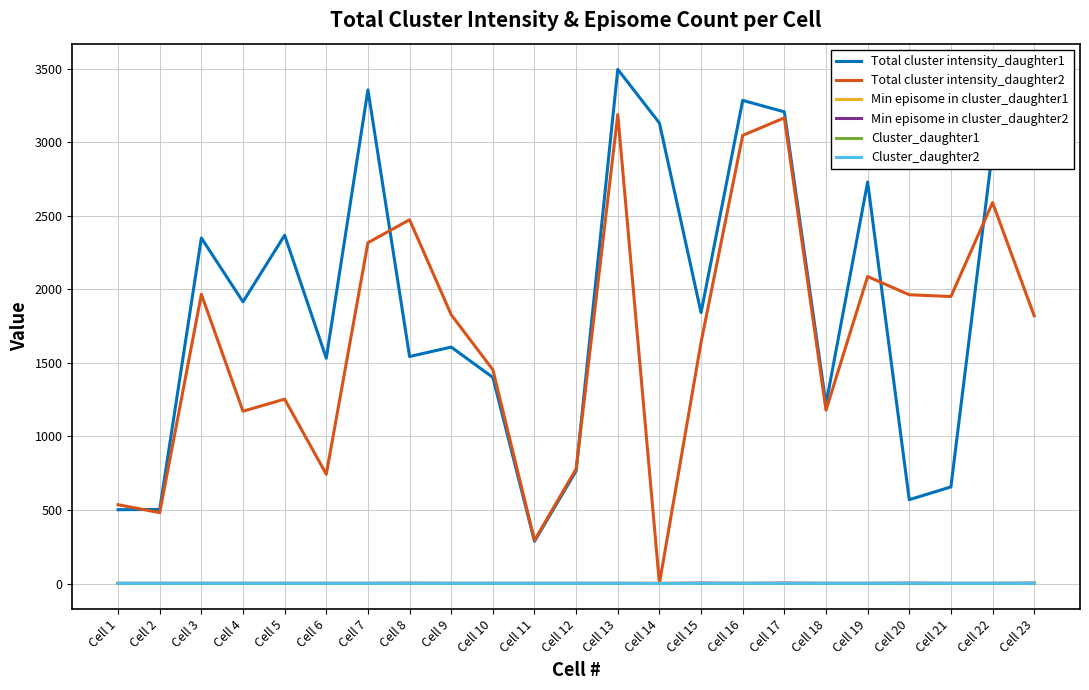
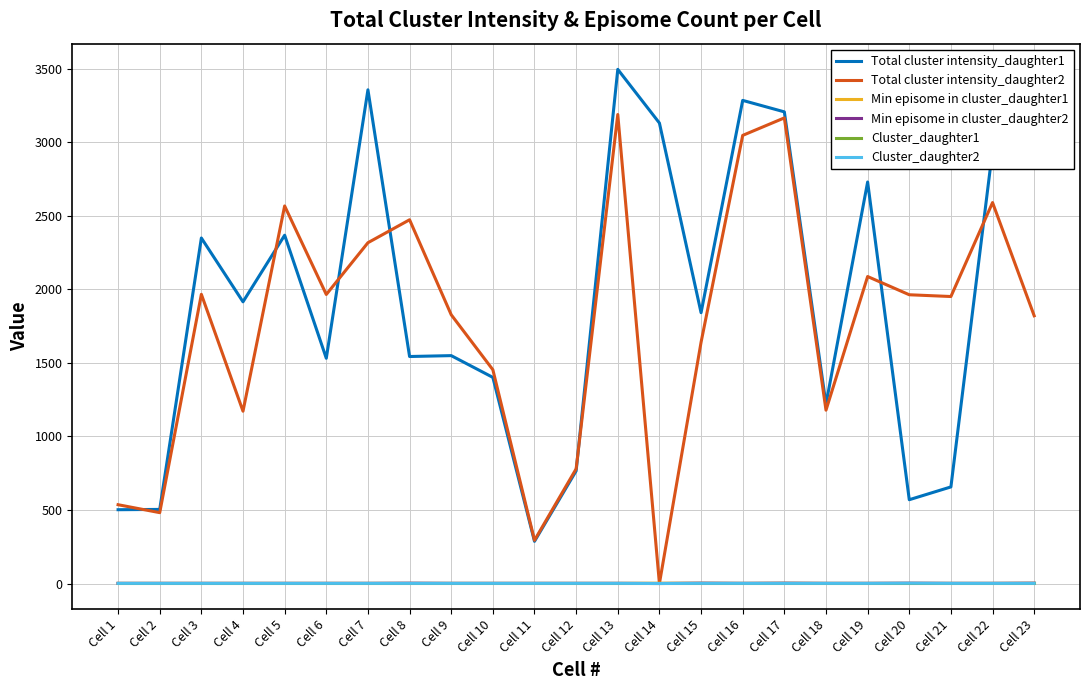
  {
    "Total cluster intensity_daughter1": {
      "Cell 1": 500,
      "Cell 2": 500,
      "Cell 3": 2350,
      "Cell 4": 1920,
      "Cell 5": 2370,
      "Cell 6": 1530,
      "Cell 7": 3360,
      "Cell 8": 1540,
-     "Cell 9": 1610,
+     "Cell 9": 1550,
      "Cell 10": 1400,
      "Cell 13": 3500,
      "Cell 14": 3130,
      "Cell 15": 1840,
      "Cell 16": 3290,
      "Cell 17": 3210,
      "Cell 18": 1220,
      "Cell 19": 2730,
      "Cell 20": 570,
      "Cell 21": 660
    },
    "Total cluster intensity_daughter2": {
      "Cell 1": 540,
      "Cell 2": 480,
      "Cell 3": 1970,
      "Cell 4": 1170,
-     "Cell 5": 1250,
-     "Cell 6": 740,
+     "Cell 5": 2570,
+     "Cell 6": 1970,
      "Cell 7": 2320,
      "Cell 8": 2470,
      "Cell 9": 1830,
      "Cell 10": 1450,
      "Cell 13": 3190,
      "Cell 15": 1640,
      "Cell 16": 3050,
      "Cell 17": 3170,
      "Cell 18": 1180,
      "Cell 19": 2090,
      "Cell 20": 1960,
      "Cell 21": 1950,
      "Cell 22": 2590,
      "Cell 23": 1820
    }
  }
